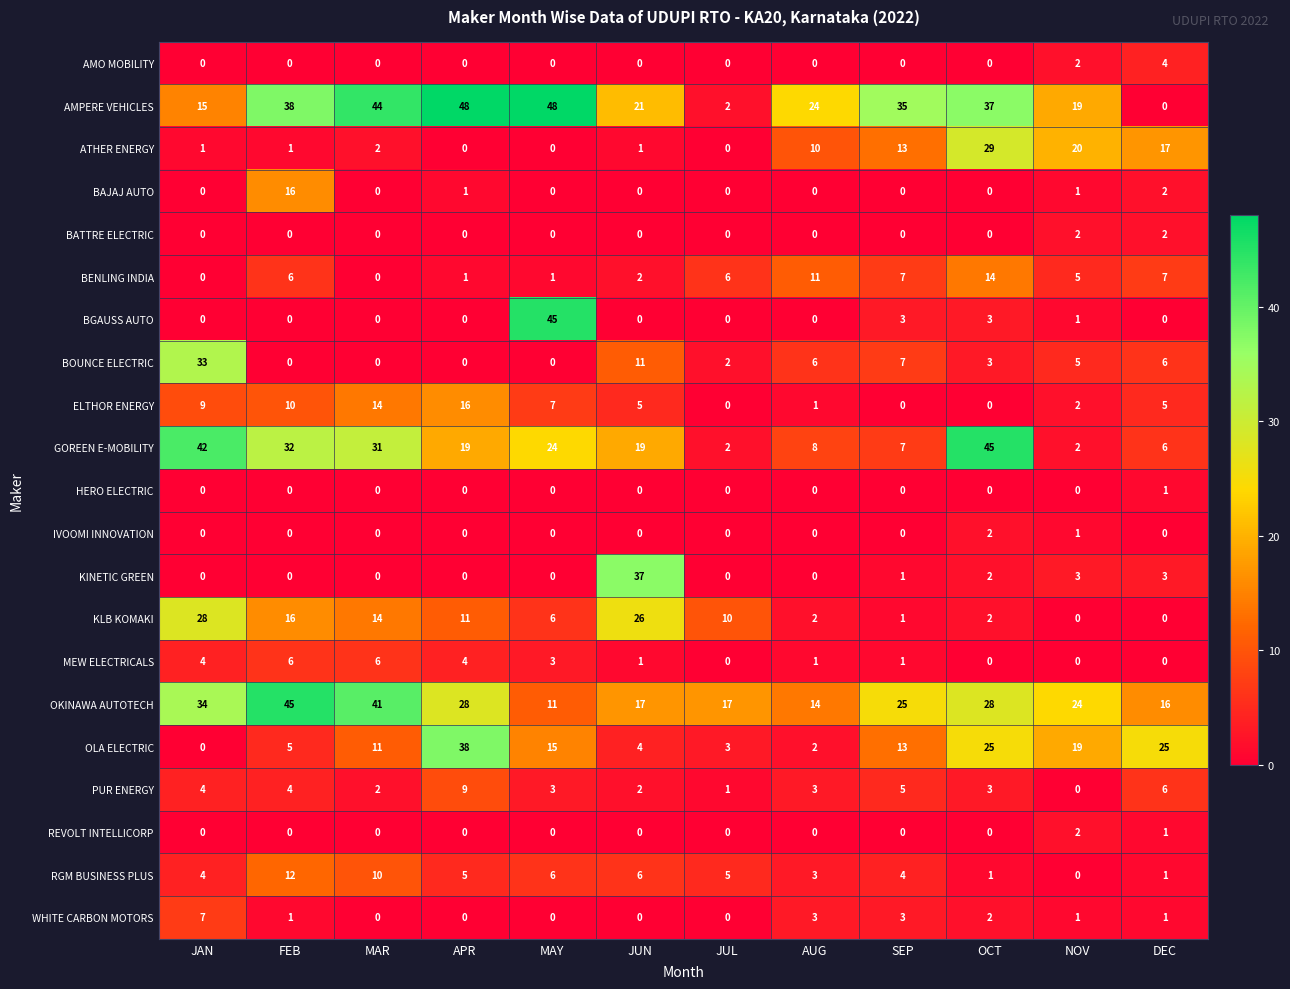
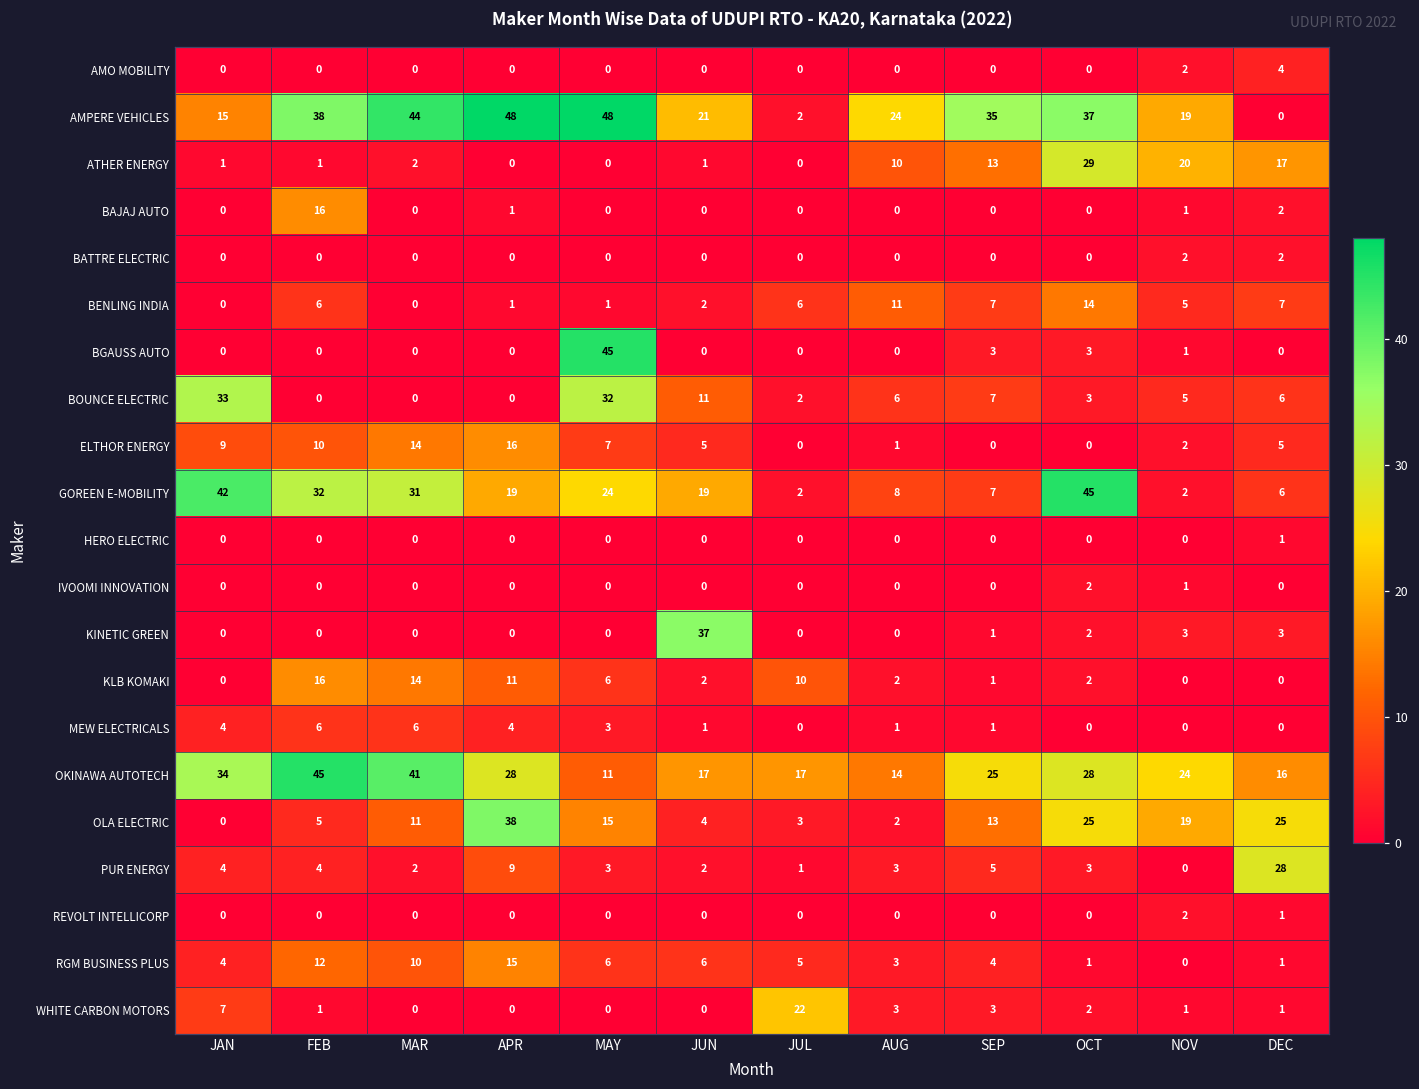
  {
    "BOUNCE ELECTRIC": {
      "JAN": 33,
      "FEB": 0,
      "MAR": 0,
      "APR": 0,
-     "MAY": 0,
+     "MAY": 32,
      "JUN": 11,
      "JUL": 2,
      "AUG": 6,
      "SEP": 7,
      "OCT": 3,
      "NOV": 5,
      "DEC": 6
    },
    "KLB KOMAKI": {
-     "JAN": 28,
+     "JAN": 0,
      "FEB": 16,
      "MAR": 14,
      "APR": 11,
      "MAY": 6,
-     "JUN": 26,
+     "JUN": 2,
      "JUL": 10,
      "AUG": 2,
      "SEP": 1,
      "OCT": 2,
      "NOV": 0,
      "DEC": 0
    },
    "PUR ENERGY": {
      "JAN": 4,
      "FEB": 4,
      "MAR": 2,
      "APR": 9,
      "MAY": 3,
      "JUN": 2,
      "JUL": 1,
      "AUG": 3,
      "SEP": 5,
      "OCT": 3,
      "NOV": 0,
-     "DEC": 6
+     "DEC": 28
    },
    "RGM BUSINESS PLUS": {
      "JAN": 4,
      "FEB": 12,
      "MAR": 10,
-     "APR": 5,
+     "APR": 15,
      "MAY": 6,
      "JUN": 6,
      "JUL": 5,
      "AUG": 3,
      "SEP": 4,
      "OCT": 1,
      "NOV": 0,
      "DEC": 1
    },
    "WHITE CARBON MOTORS": {
      "JAN": 7,
      "FEB": 1,
      "MAR": 0,
      "APR": 0,
      "MAY": 0,
      "JUN": 0,
-     "JUL": 0,
+     "JUL": 22,
      "AUG": 3,
      "SEP": 3,
      "OCT": 2,
      "NOV": 1,
      "DEC": 1
    }
  }
